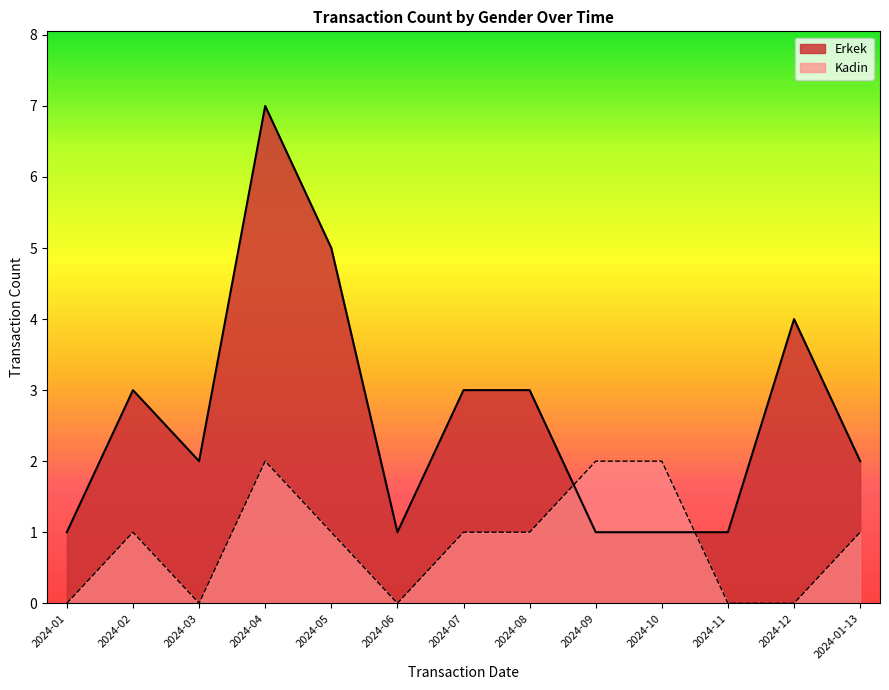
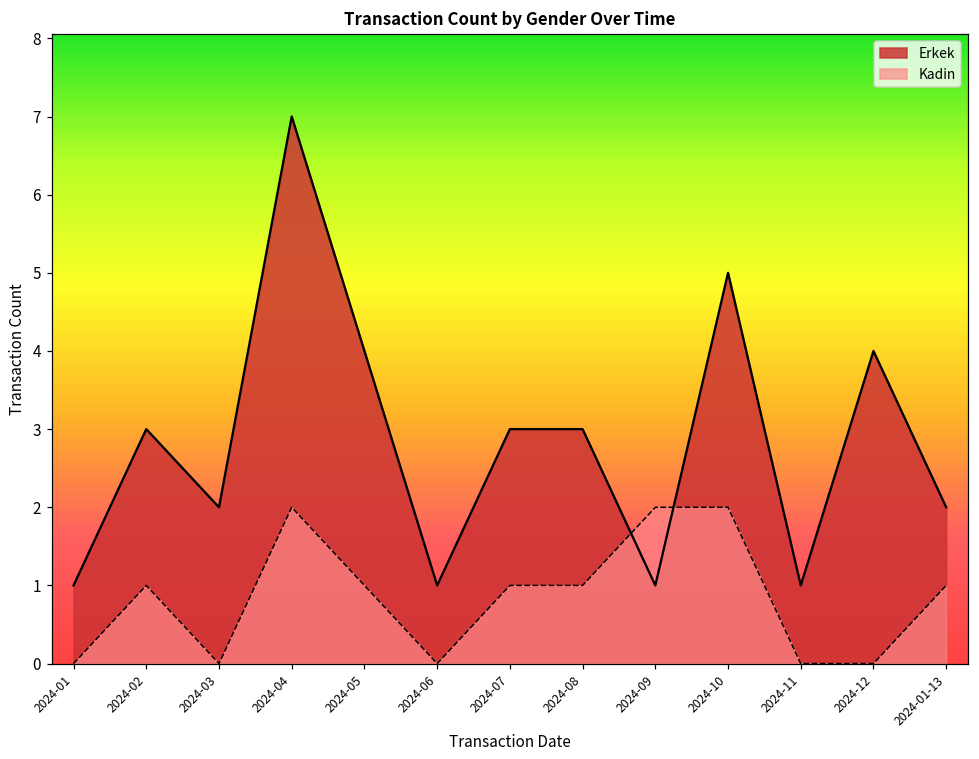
  {
    "Erkek": {
      "2024-01": 1,
      "2024-02": 3,
      "2024-03": 2,
      "2024-04": 7,
-     "2024-05": 5,
+     "2024-05": 4,
      "2024-06": 1,
      "2024-07": 3,
      "2024-08": 3,
      "2024-09": 1,
-     "2024-10": 1,
+     "2024-10": 5,
      "2024-11": 1,
      "2024-12": 4,
      "2024-01-13": 2
    },
    "Kadin": {
      "2024-01": 0,
      "2024-02": 1,
      "2024-03": 0,
      "2024-04": 2,
      "2024-05": 1,
      "2024-06": 0,
      "2024-07": 1,
      "2024-08": 1,
      "2024-09": 2,
      "2024-10": 2,
      "2024-11": 0,
      "2024-12": 0,
      "2024-01-13": 1
    }
  }
